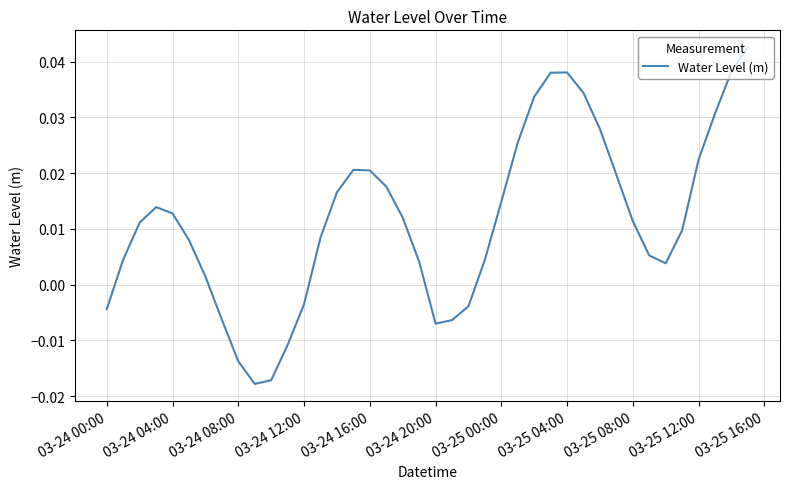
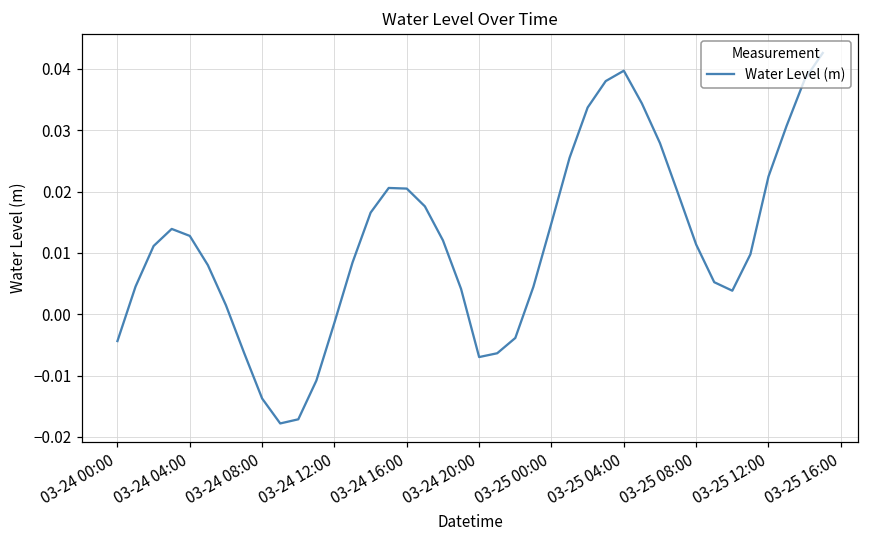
  {
    "03-24 00:00": -0.004,
    "03-24 04:00": 0.013,
    "03-24 08:00": -0.014,
-   "03-24 12:00": -0.004,
+   "03-24 12:00": -0.001,
    "03-24 16:00": 0.020,
    "03-24 20:00": -0.007,
    "03-25 00:00": 0.015,
-   "03-25 04:00": 0.038,
+   "03-25 04:00": 0.040,
    "03-25 08:00": 0.011,
    "03-25 12:00": 0.022
  }
